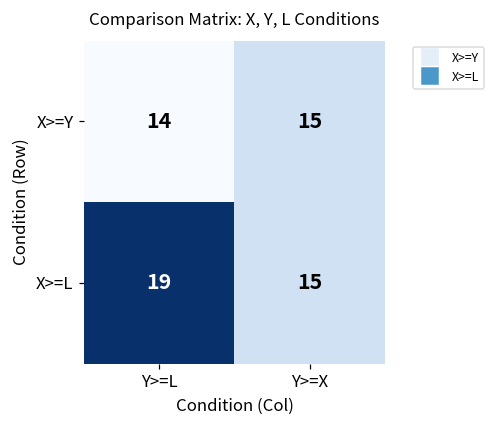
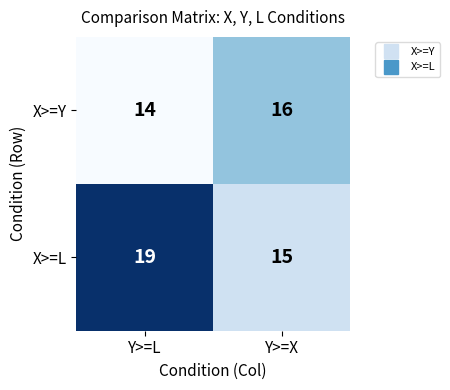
  {
    "X>=Y": {
      "Y>=L": 14,
-     "Y>=X": 15
+     "Y>=X": 16
    },
    "X>=L": {
      "Y>=L": 19,
      "Y>=X": 15
    }
  }
